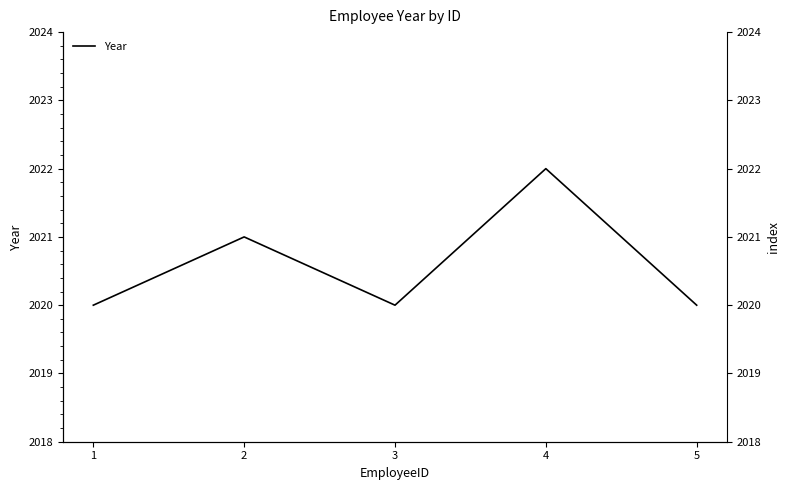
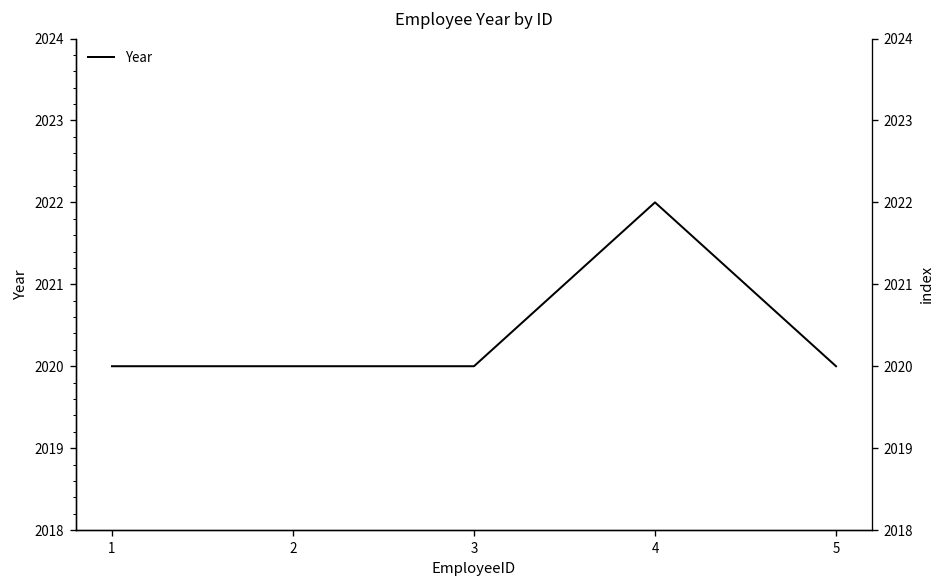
  {
    "1": 2020,
-   "2": 2021,
+   "2": 2020,
    "3": 2020,
    "4": 2022,
    "5": 2020
  }
